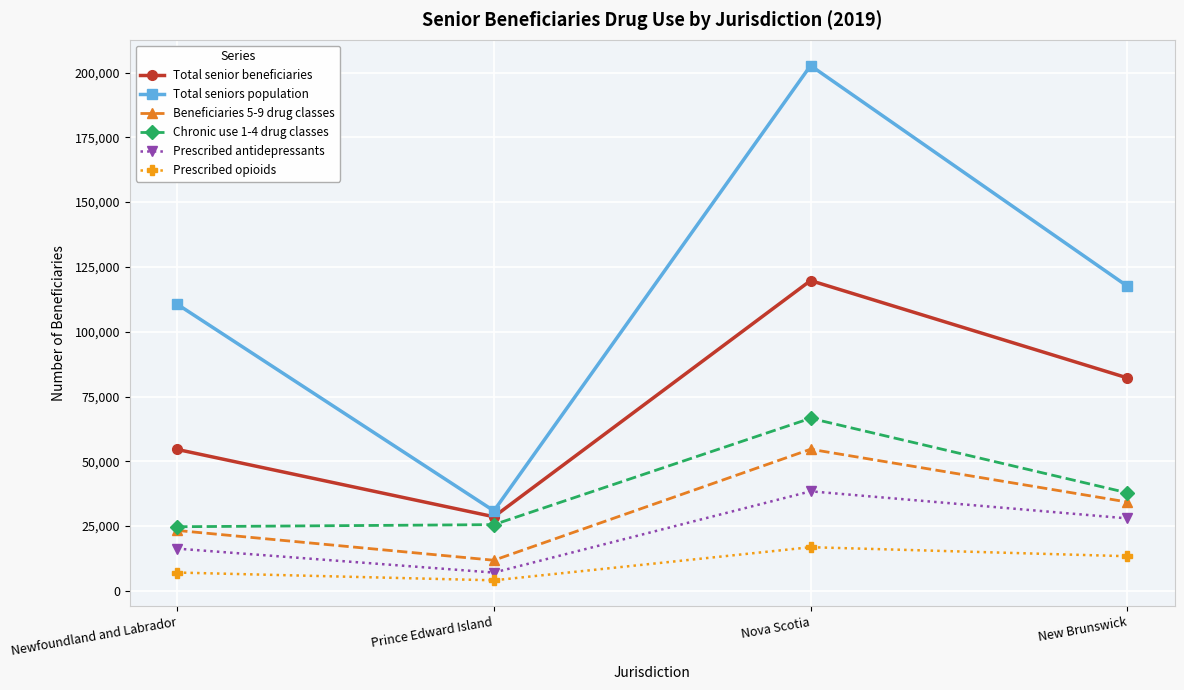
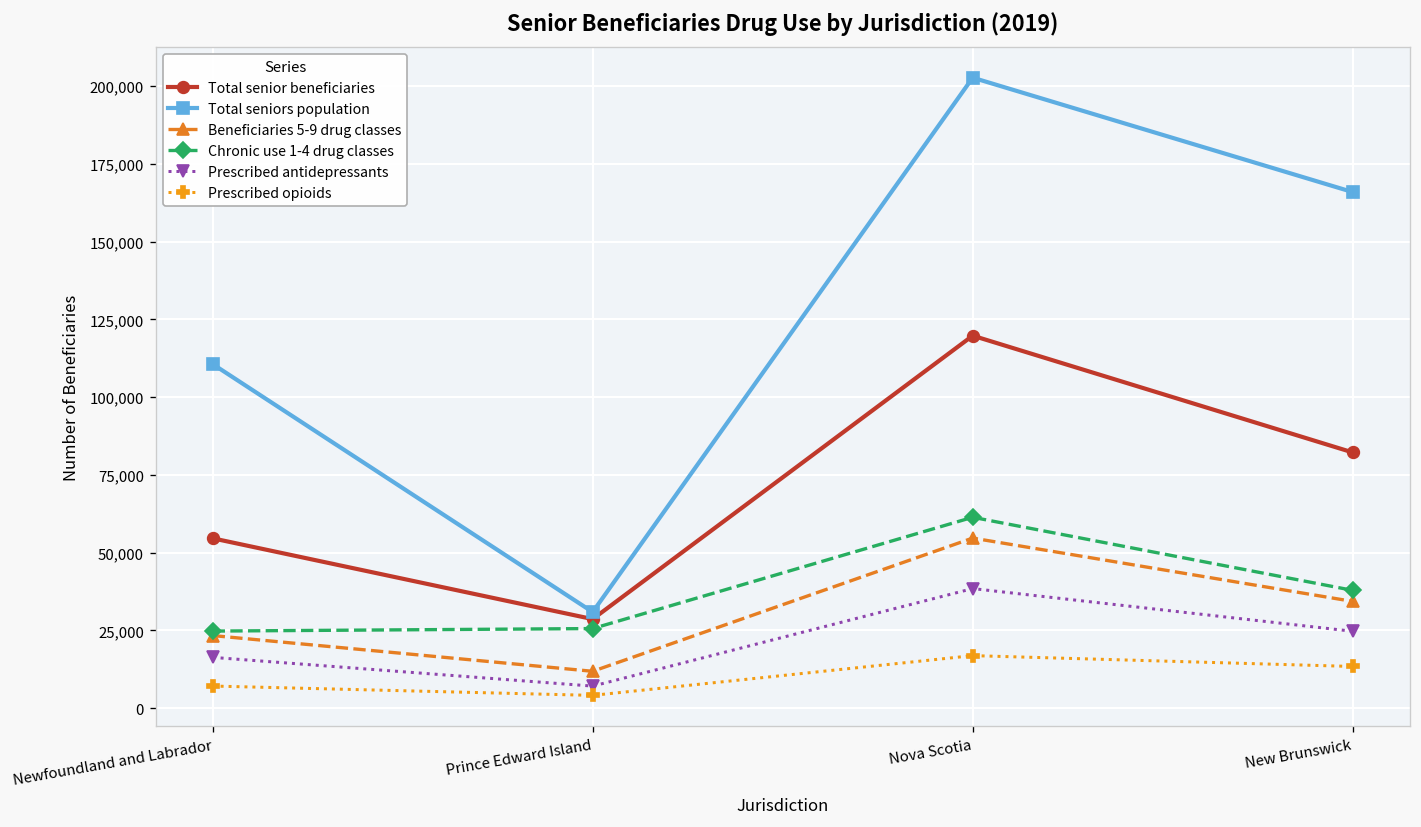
  {
    "Total senior beneficiaries": {
      "Newfoundland and Labrador": "55,000",
      "Prince Edward Island": "29,000",
      "Nova Scotia": "120,000",
      "New Brunswick": "82,000"
    },
    "Total seniors population": {
      "Newfoundland and Labrador": "111,000",
      "Prince Edward Island": "31,000",
      "Nova Scotia": "203,000",
-     "New Brunswick": "118,000"
+     "New Brunswick": "166,000"
    },
    "Chronic use 1-4 drug classes": {
      "Newfoundland and Labrador": "25,000",
      "Prince Edward Island": "26,000",
-     "Nova Scotia": "67,000",
+     "Nova Scotia": "61,000",
      "New Brunswick": "38,000"
    },
    "Prescribed antidepressants": {
      "Newfoundland and Labrador": "16,000",
      "Prince Edward Island": "7,000",
      "Nova Scotia": "38,000",
-     "New Brunswick": "28,000"
+     "New Brunswick": "25,000"
    }
  }
